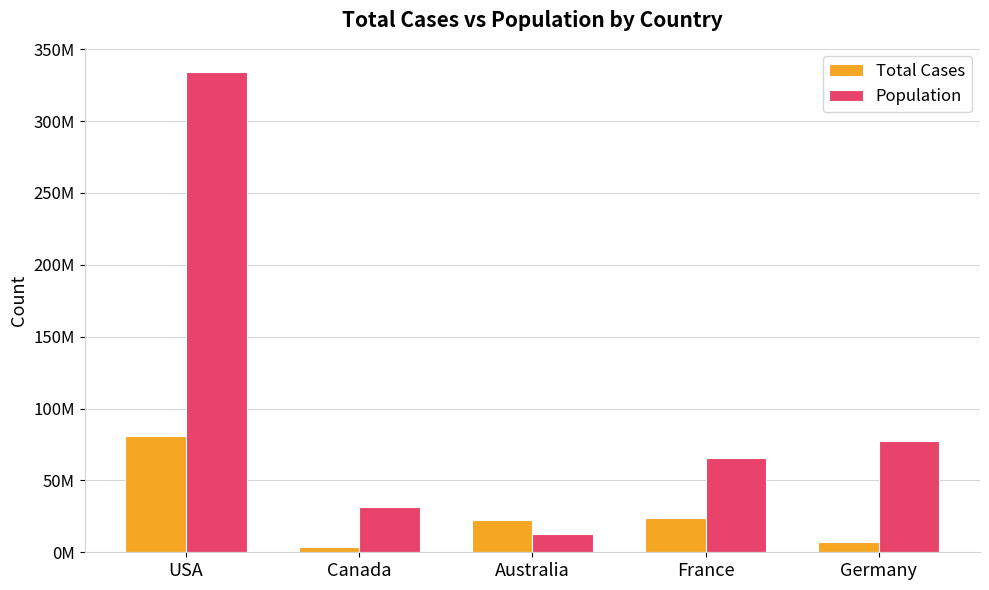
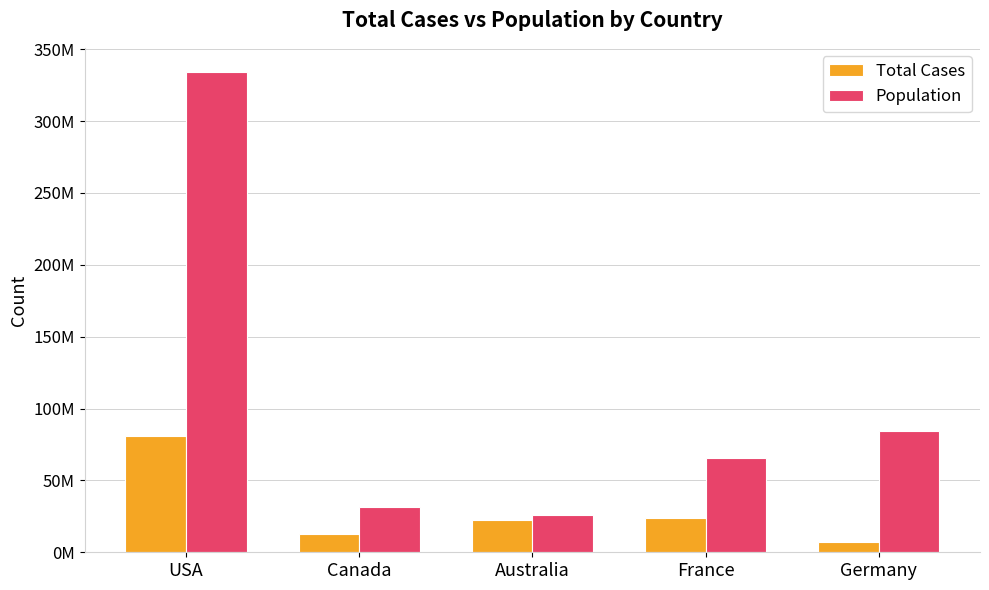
  {
    "Total Cases": {
      "USA": 81000000,
-     "Canada": 3000000,
+     "Canada": 12000000,
      "Australia": 22000000,
      "France": 24000000,
      "Germany": 7000000
    },
    "Population": {
      "USA": 334000000,
      "Canada": 32000000,
-     "Australia": 13000000,
+     "Australia": 26000000,
      "France": 66000000,
-     "Germany": 78000000
+     "Germany": 84000000
    }
  }
